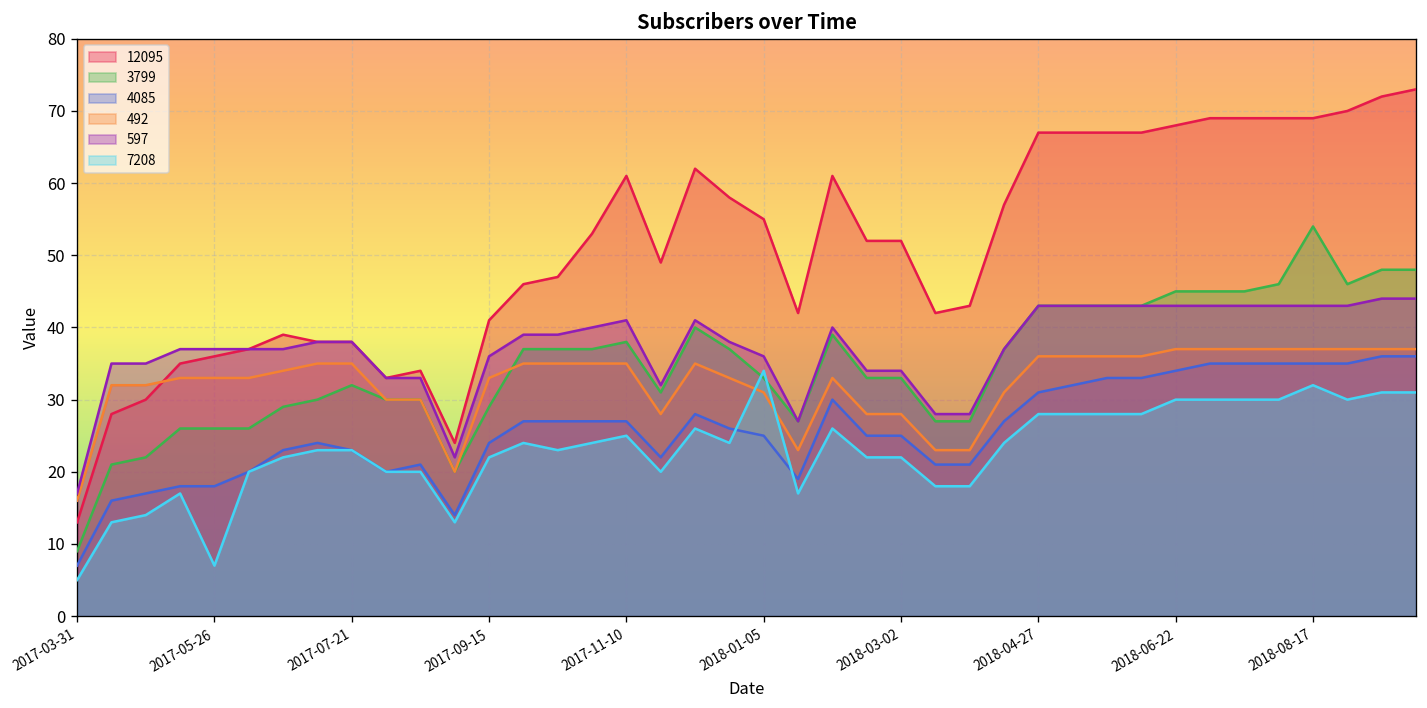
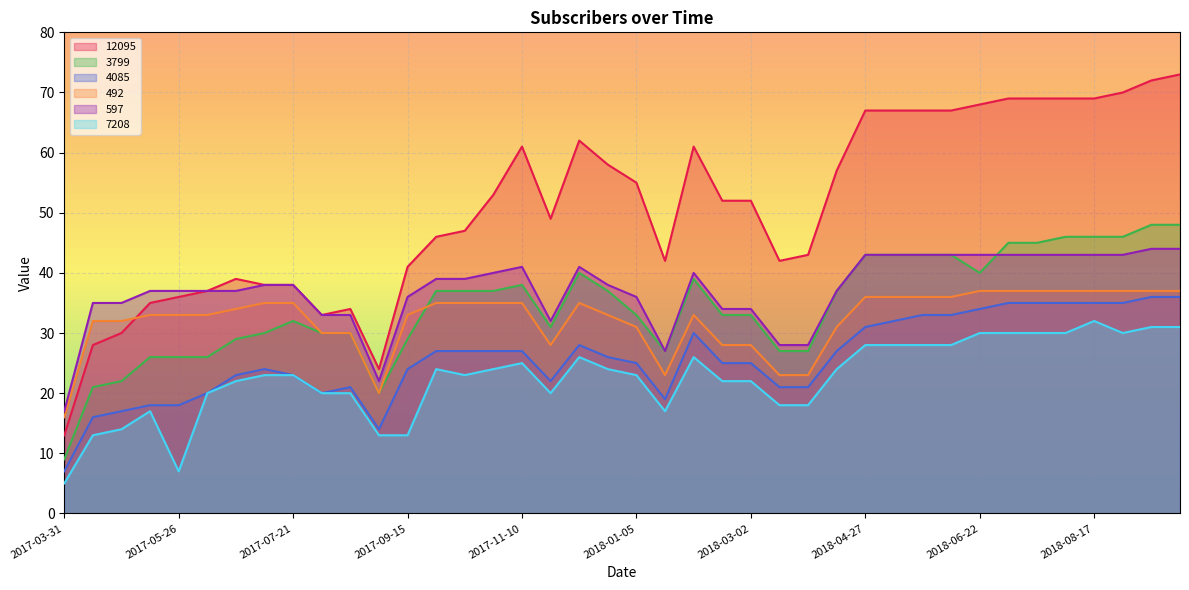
  {
    "3799": {
      "2017-03-31": 9,
      "2017-05-26": 26,
      "2017-07-21": 32,
      "2017-09-15": 29,
      "2017-11-10": 38,
      "2018-01-05": 33,
      "2018-03-02": 33,
-     "2018-06-22": 45,
-     "2018-08-17": 54
+     "2018-06-22": 40,
+     "2018-08-17": 46
    },
    "7208": {
      "2017-03-31": 5,
      "2017-05-26": 7,
-     "2017-09-15": 22,
+     "2017-09-15": 13,
      "2017-11-10": 25,
-     "2018-01-05": 34,
+     "2018-01-05": 23,
      "2018-03-02": 22,
      "2018-04-27": 28,
      "2018-06-22": 30,
      "2018-08-17": 32
    }
  }
